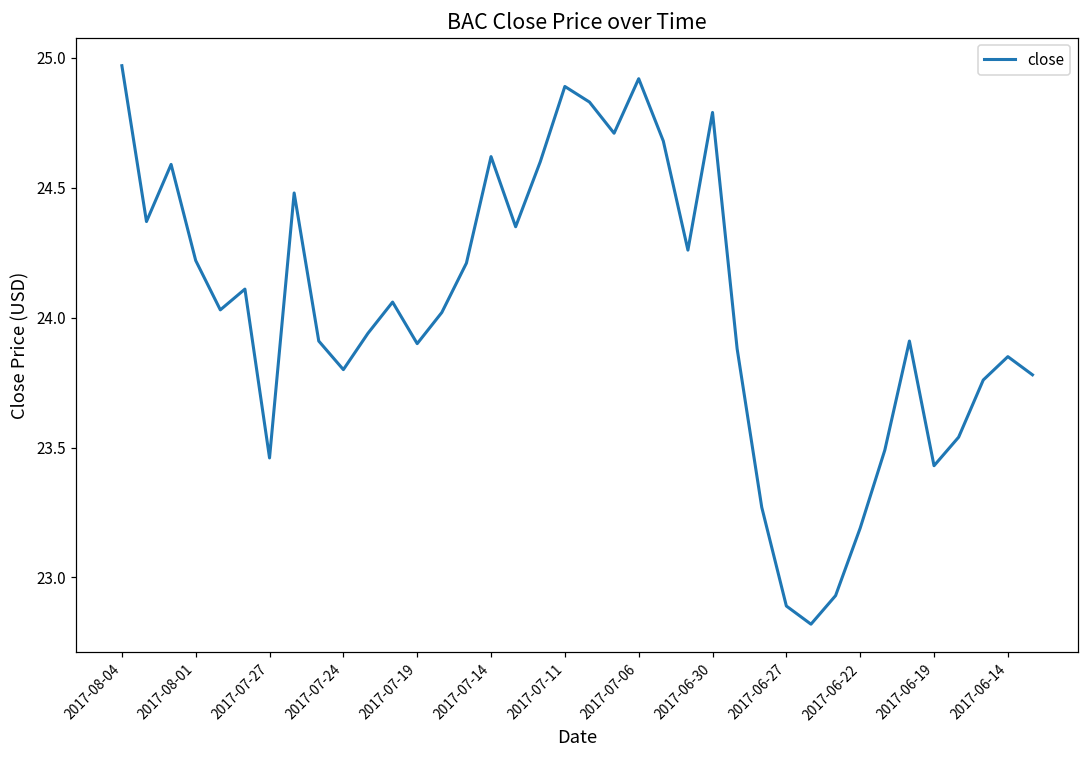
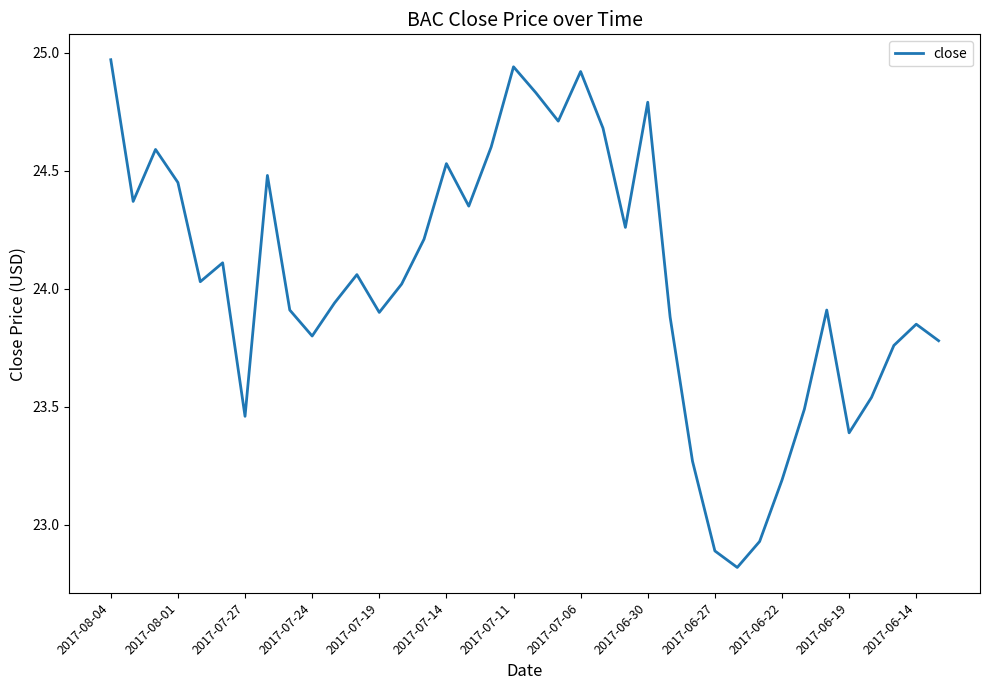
  {
    "2017-08-04": 24.97,
-   "2017-08-01": 24.22,
+   "2017-08-01": 24.45,
    "2017-07-27": 23.46,
    "2017-07-24": 23.80,
    "2017-07-19": 23.90,
-   "2017-07-14": 24.62,
-   "2017-07-11": 24.89,
+   "2017-07-14": 24.53,
+   "2017-07-11": 24.94,
    "2017-07-06": 24.92,
    "2017-06-30": 24.79,
    "2017-06-27": 22.89,
    "2017-06-22": 23.19,
-   "2017-06-19": 23.43,
+   "2017-06-19": 23.39,
    "2017-06-14": 23.85
  }
